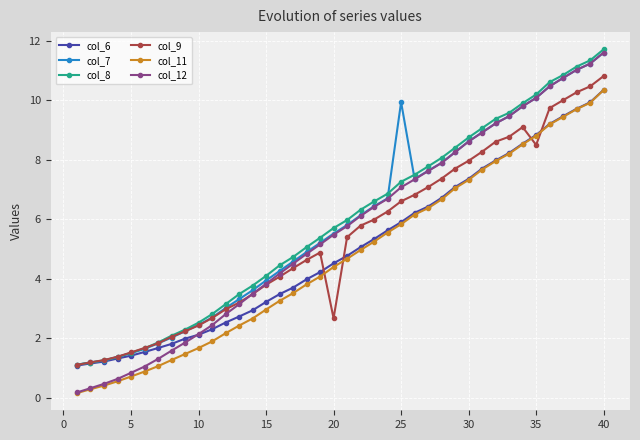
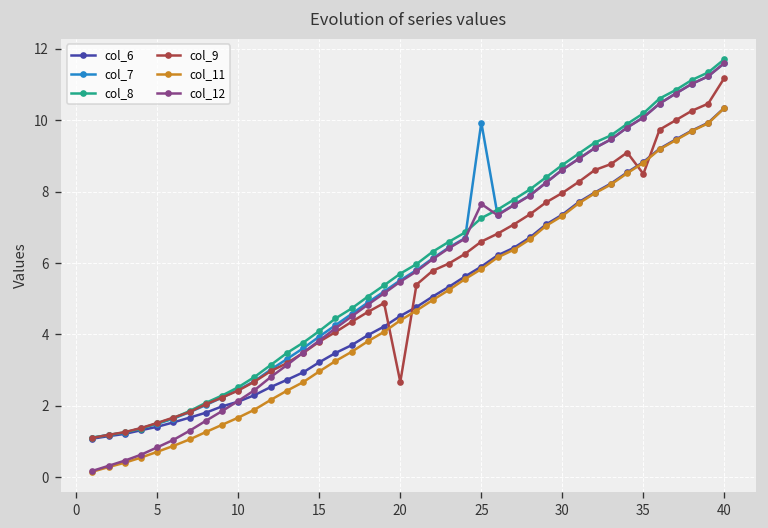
  {
    "col_6": {
      "15": 3.2,
      "20": 4.5
    },
    "col_7": {
      "15": 3.9,
      "25": 9.9
    },
    "col_8": {
      "15": 4.1,
      "20": 5.7,
      "25": 7.3,
      "30": 8.7,
      "35": 10.2,
      "40": 11.7
    },
    "col_9": {
      "20": 2.7,
      "25": 6.6,
      "30": 8.0,
      "35": 8.5,
-     "40": 10.8
+     "40": 11.2
    },
    "col_11": {
      "5": 0.7,
      "10": 1.7,
      "15": 3.0,
      "20": 4.4
    },
    "col_12": {
      "5": 0.8,
-     "25": 7.1
+     "25": 7.7
    }
  }
